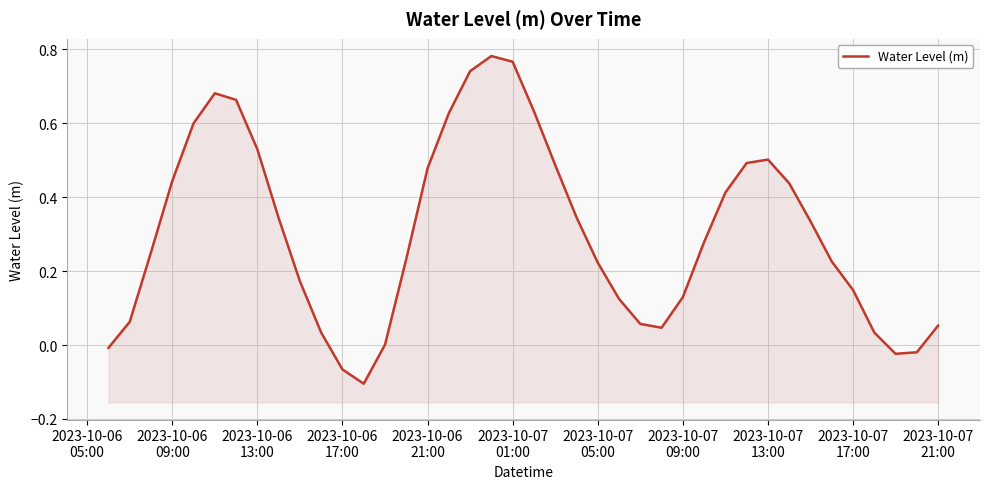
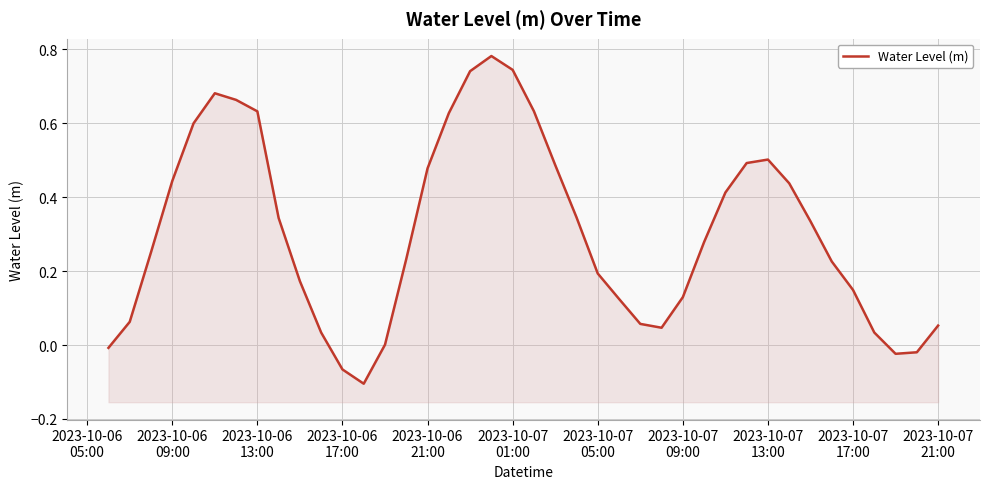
  {
    "2023-10-06 09:00": 0.44,
-   "2023-10-06 13:00": 0.53,
+   "2023-10-06 13:00": 0.63,
    "2023-10-06 17:00": -0.07,
    "2023-10-06 21:00": 0.48,
-   "2023-10-07 01:00": 0.77,
-   "2023-10-07 05:00": 0.22,
+   "2023-10-07 01:00": 0.74,
+   "2023-10-07 05:00": 0.19,
    "2023-10-07 09:00": 0.13,
    "2023-10-07 13:00": 0.50,
    "2023-10-07 17:00": 0.15,
    "2023-10-07 21:00": 0.05
  }
